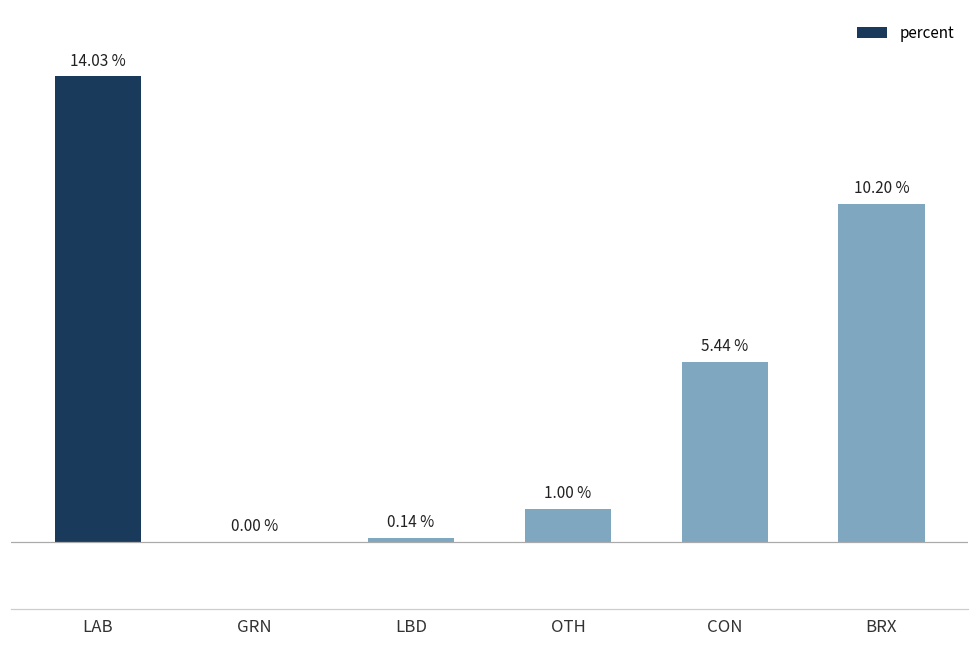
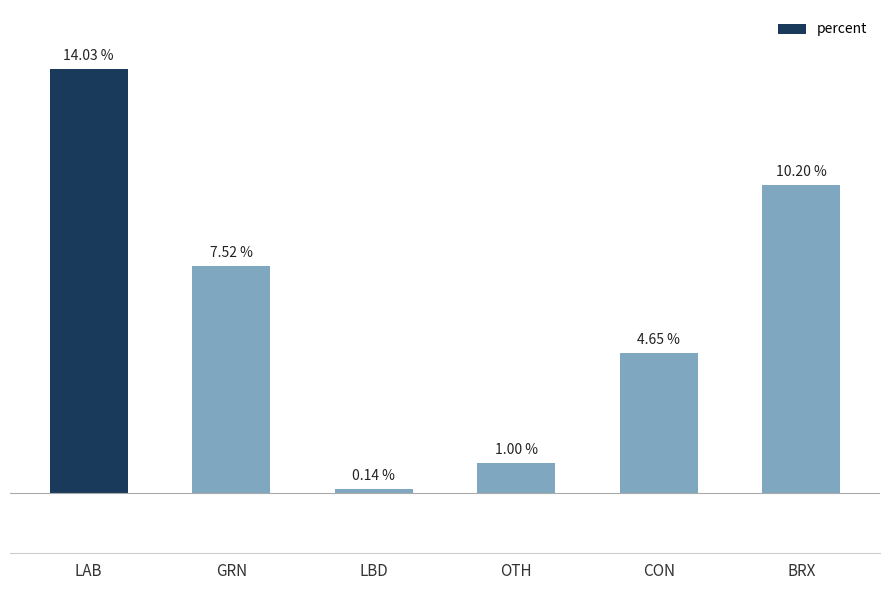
  {
    "LAB": "14.03 %",
-   "GRN": "0.00 %",
+   "GRN": "7.52 %",
    "LBD": "0.14 %",
    "OTH": "1.00 %",
-   "CON": "5.44 %",
+   "CON": "4.65 %",
    "BRX": "10.20 %"
  }
